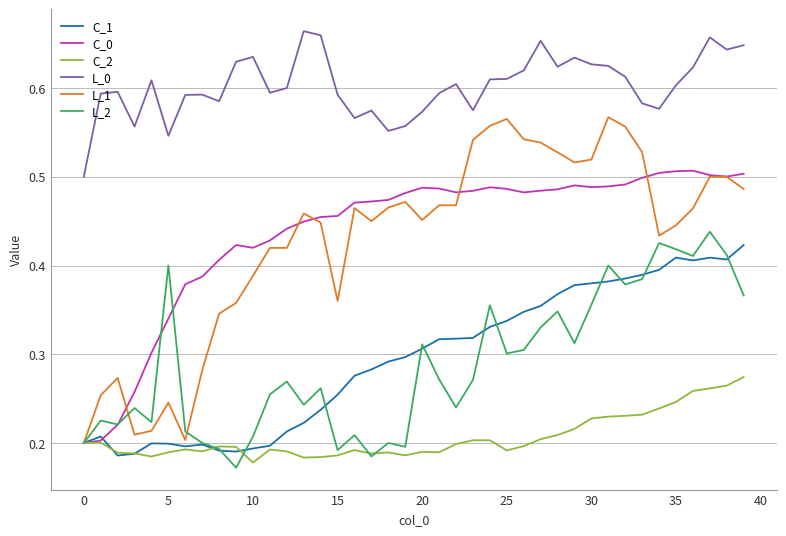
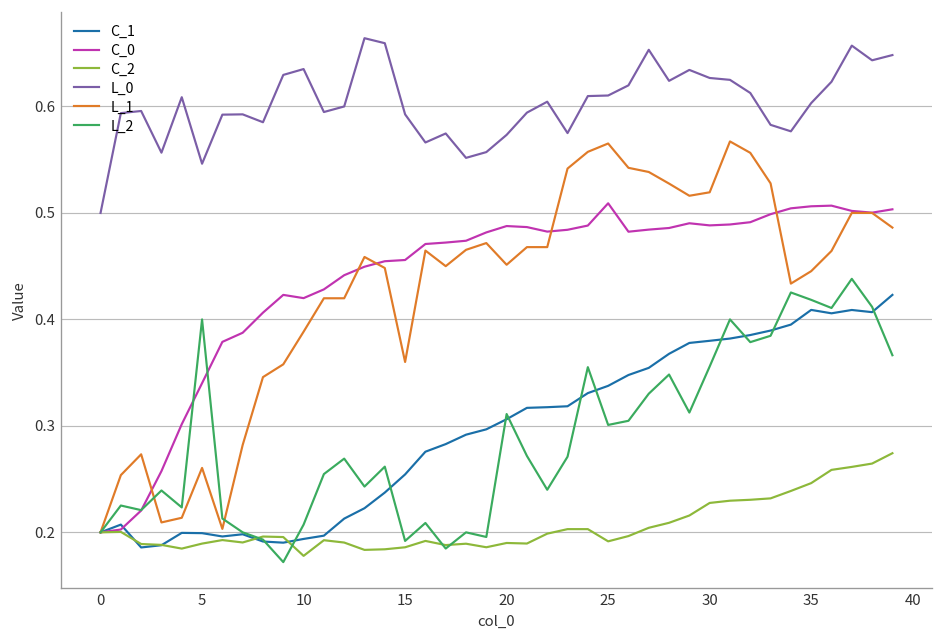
  {
    "C_1": {
      "5": 0.20,
      "10": 0.19,
      "15": 0.25,
      "20": 0.31,
      "25": 0.34,
      "30": 0.38,
      "35": 0.41
    },
    "C_0": {
      "5": 0.34,
      "10": 0.42,
      "15": 0.46,
      "20": 0.49,
-     "25": 0.49,
+     "25": 0.51,
      "30": 0.49,
      "35": 0.51
    },
    "C_2": {
      "5": 0.19,
      "10": 0.18,
      "15": 0.19,
      "20": 0.19,
      "25": 0.19,
      "30": 0.23,
      "35": 0.25
    },
    "L_0": {
      "0": 0.50,
      "5": 0.55,
      "10": 0.64,
      "15": 0.59,
      "20": 0.57,
      "25": 0.61,
      "30": 0.63,
      "35": 0.60
    },
    "L_1": {
-     "5": 0.25,
+     "5": 0.26,
      "10": 0.39,
      "15": 0.36,
      "20": 0.45,
      "25": 0.57,
      "30": 0.52,
      "35": 0.45
    },
    "L_2": {
      "5": 0.40,
      "10": 0.21,
      "15": 0.19,
      "20": 0.31,
      "25": 0.30,
      "30": 0.36,
      "35": 0.42
    }
  }
